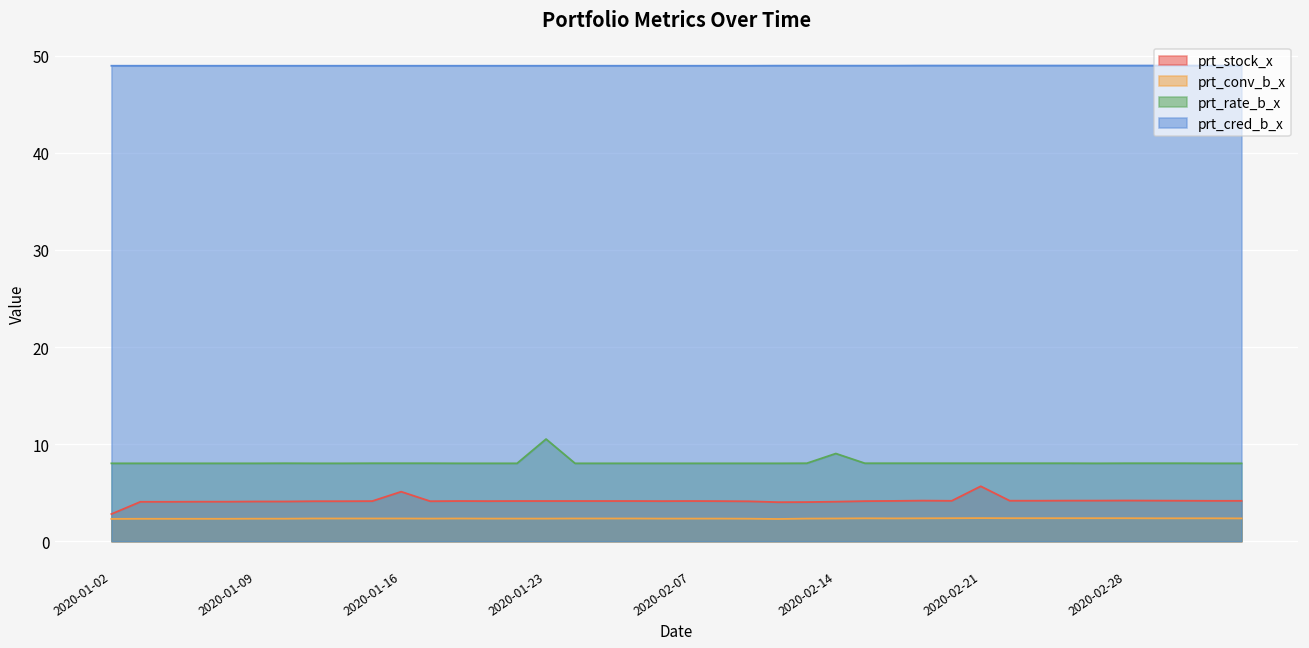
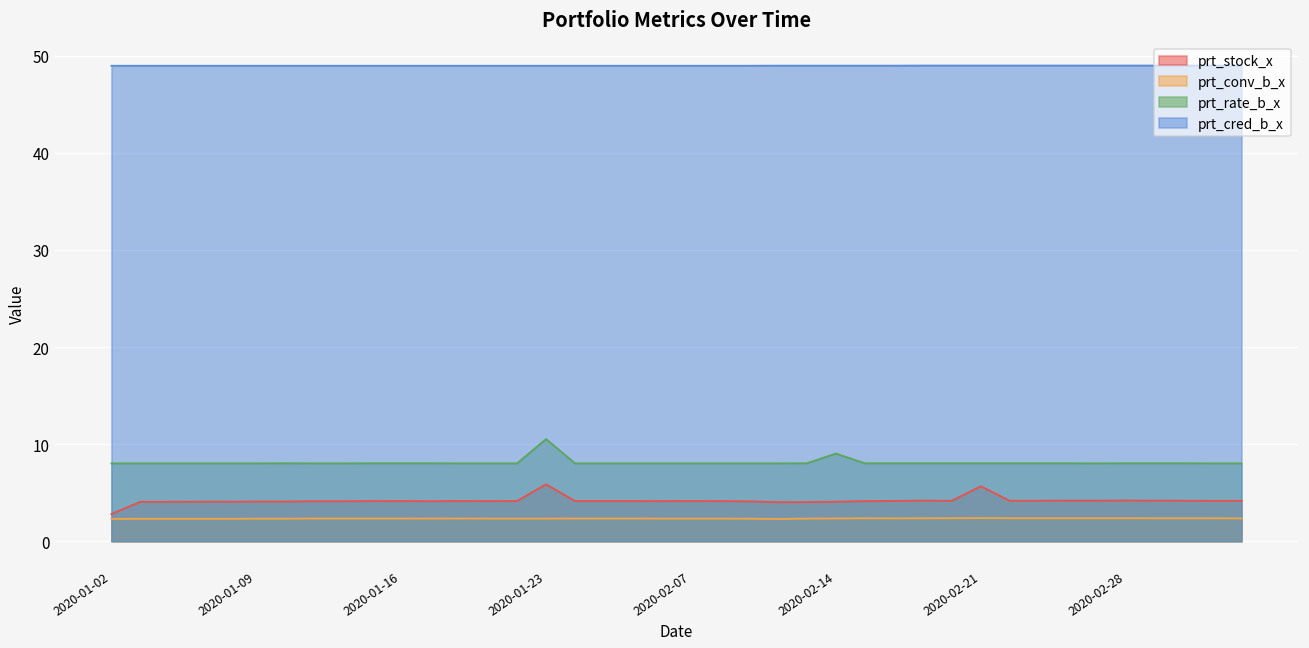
  {
    "prt_stock_x": {
      "2020-01-02": 3,
      "2020-01-09": 4,
-     "2020-01-16": 5,
-     "2020-01-23": 4,
+     "2020-01-16": 4,
+     "2020-01-23": 6,
      "2020-02-07": 4,
      "2020-02-14": 4,
      "2020-02-21": 6,
      "2020-02-28": 4
    },
    "prt_conv_b_x": {
      "2020-01-02": 2,
      "2020-01-09": 2,
      "2020-01-16": 2,
      "2020-01-23": 2,
      "2020-02-07": 2,
      "2020-02-14": 2,
      "2020-02-21": 2,
      "2020-02-28": 2
    },
    "prt_rate_b_x": {
      "2020-01-02": 8,
      "2020-01-09": 8,
      "2020-01-16": 8,
      "2020-01-23": 11,
      "2020-02-07": 8,
      "2020-02-14": 9,
      "2020-02-21": 8,
      "2020-02-28": 8
    },
    "prt_cred_b_x": {
      "2020-01-02": 49,
      "2020-01-09": 49,
      "2020-01-16": 49,
      "2020-01-23": 49,
      "2020-02-07": 49,
      "2020-02-14": 49,
      "2020-02-21": 49,
      "2020-02-28": 49
    }
  }
